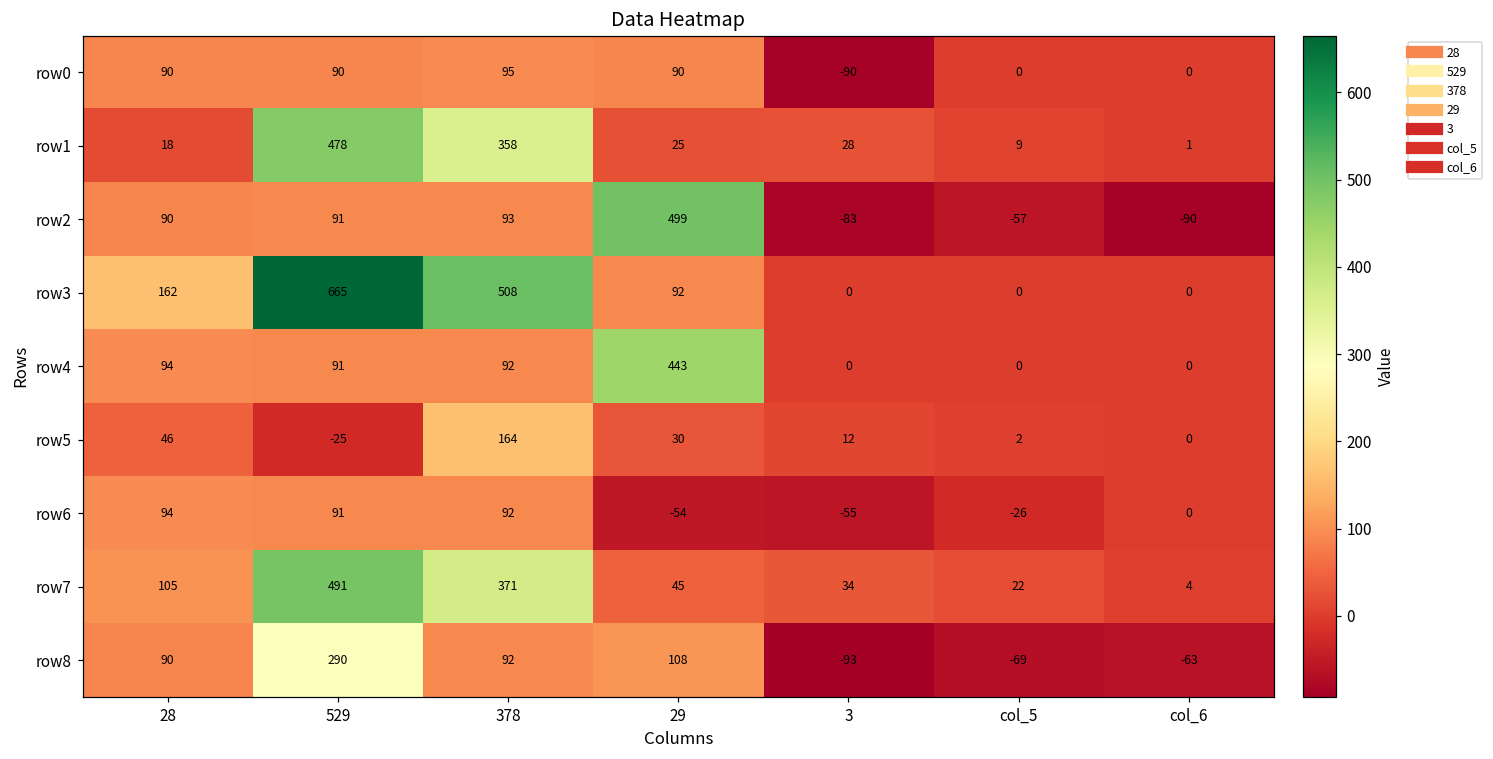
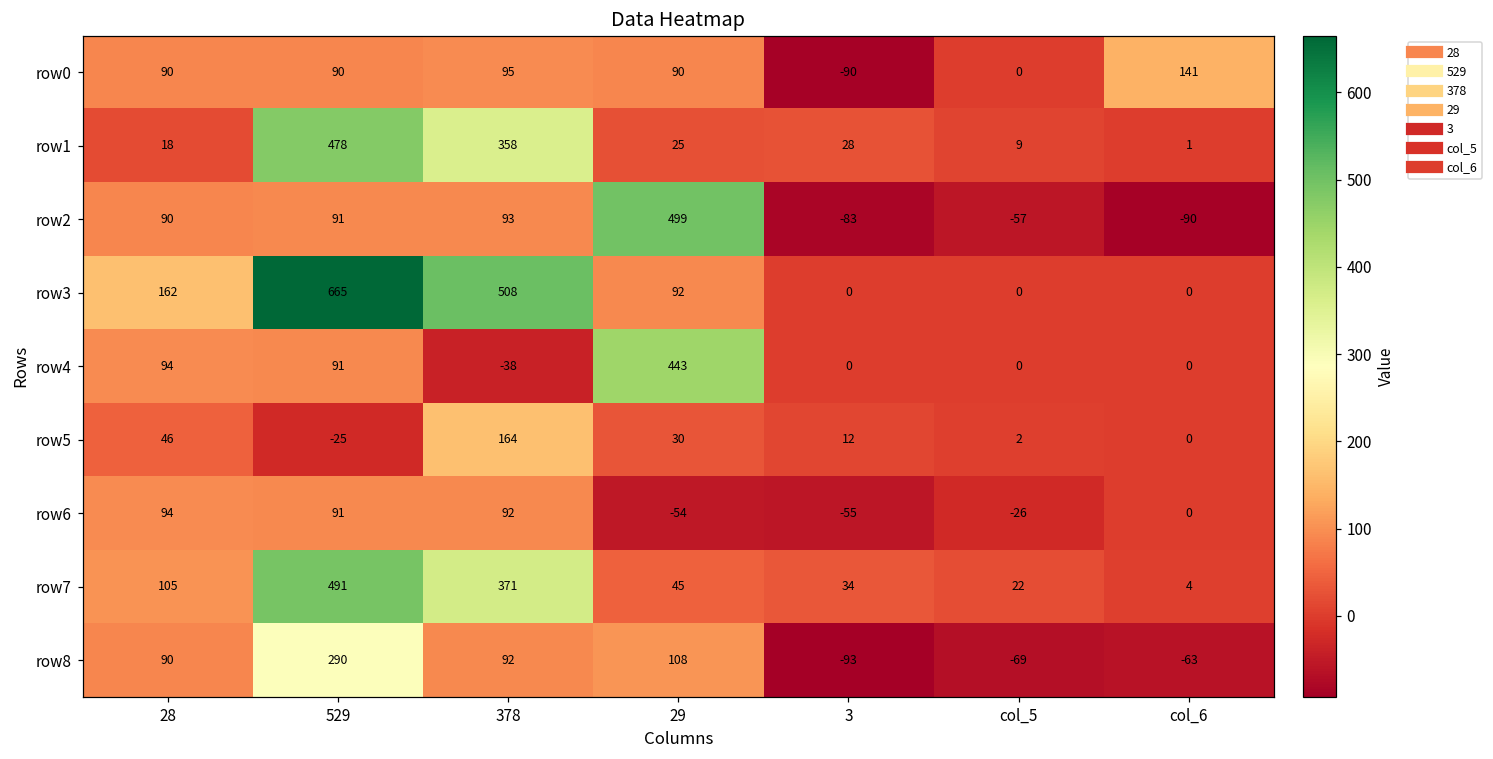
  {
    "row0": {
      "28": 90,
      "529": 90,
      "378": 95,
      "29": 90,
      "3": -90,
      "col_5": 0,
-     "col_6": 0
+     "col_6": 141
    },
    "row1": {
      "28": 18,
      "529": 478,
      "378": 358,
      "29": 25,
      "3": 28,
      "col_5": 9,
      "col_6": 1
    },
    "row2": {
      "28": 90,
      "529": 91,
      "378": 93,
      "29": 499,
      "3": -83,
      "col_5": -57,
      "col_6": -90
    },
    "row3": {
      "28": 162,
      "529": 665,
      "378": 508,
      "29": 92,
      "3": 0,
      "col_5": 0,
      "col_6": 0
    },
    "row4": {
      "28": 94,
      "529": 91,
-     "378": 92,
+     "378": -38,
      "29": 443,
      "3": 0,
      "col_5": 0,
      "col_6": 0
    },
    "row5": {
      "28": 46,
      "529": -25,
      "378": 164,
      "29": 30,
      "3": 12,
      "col_5": 2,
      "col_6": 0
    },
    "row6": {
      "28": 94,
      "529": 91,
      "378": 92,
      "29": -54,
      "3": -55,
      "col_5": -26,
      "col_6": 0
    },
    "row7": {
      "28": 105,
      "529": 491,
      "378": 371,
      "29": 45,
      "3": 34,
      "col_5": 22,
      "col_6": 4
    },
    "row8": {
      "28": 90,
      "529": 290,
      "378": 92,
      "29": 108,
      "3": -93,
      "col_5": -69,
      "col_6": -63
    }
  }
